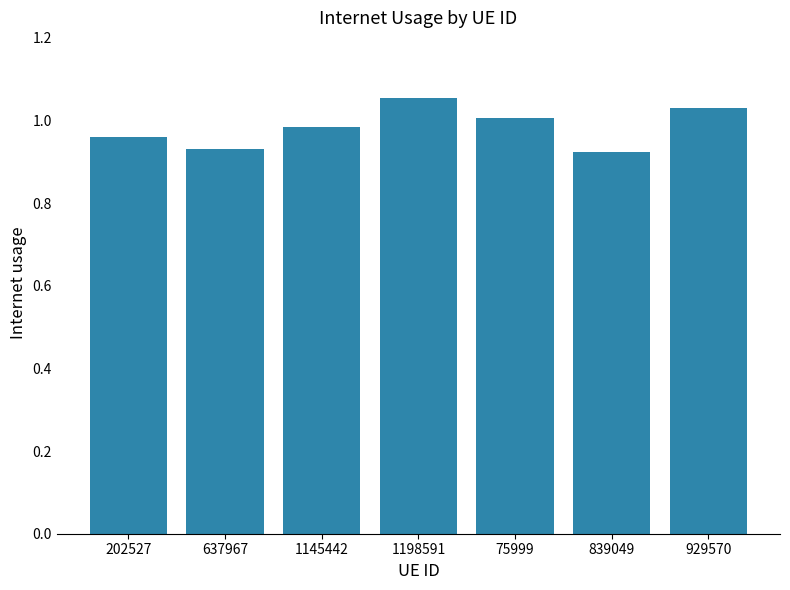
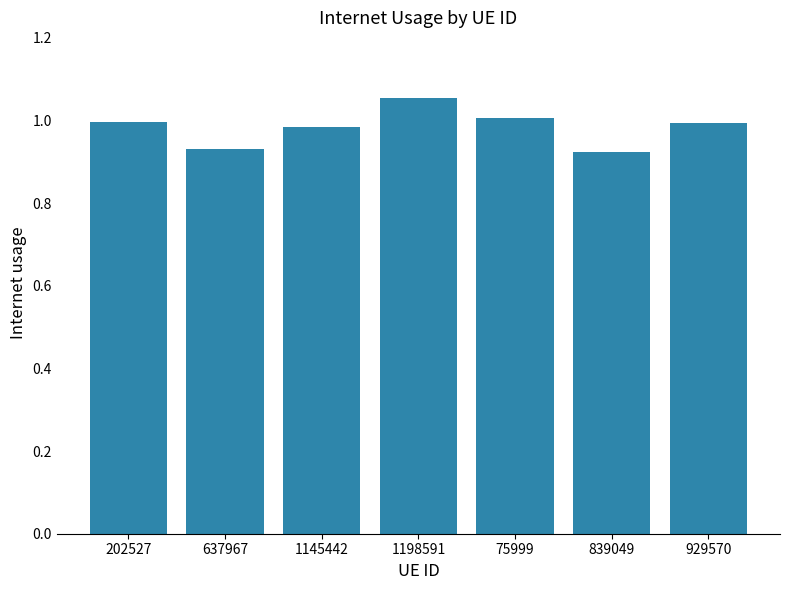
  {
-   "202527": 0.96,
+   "202527": 1.00,
    "637967": 0.93,
    "1145442": 0.98,
    "1198591": 1.06,
    "75999": 1.01,
    "839049": 0.92,
-   "929570": 1.03
+   "929570": 0.99
  }
